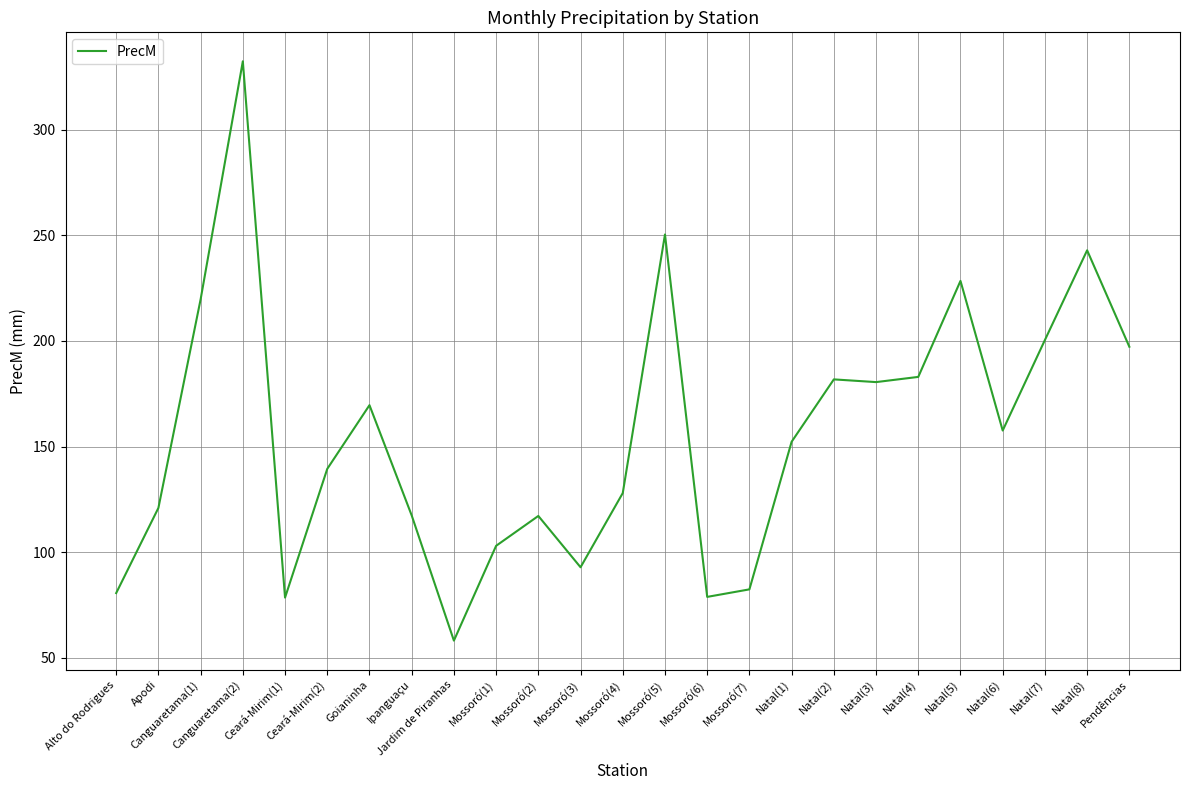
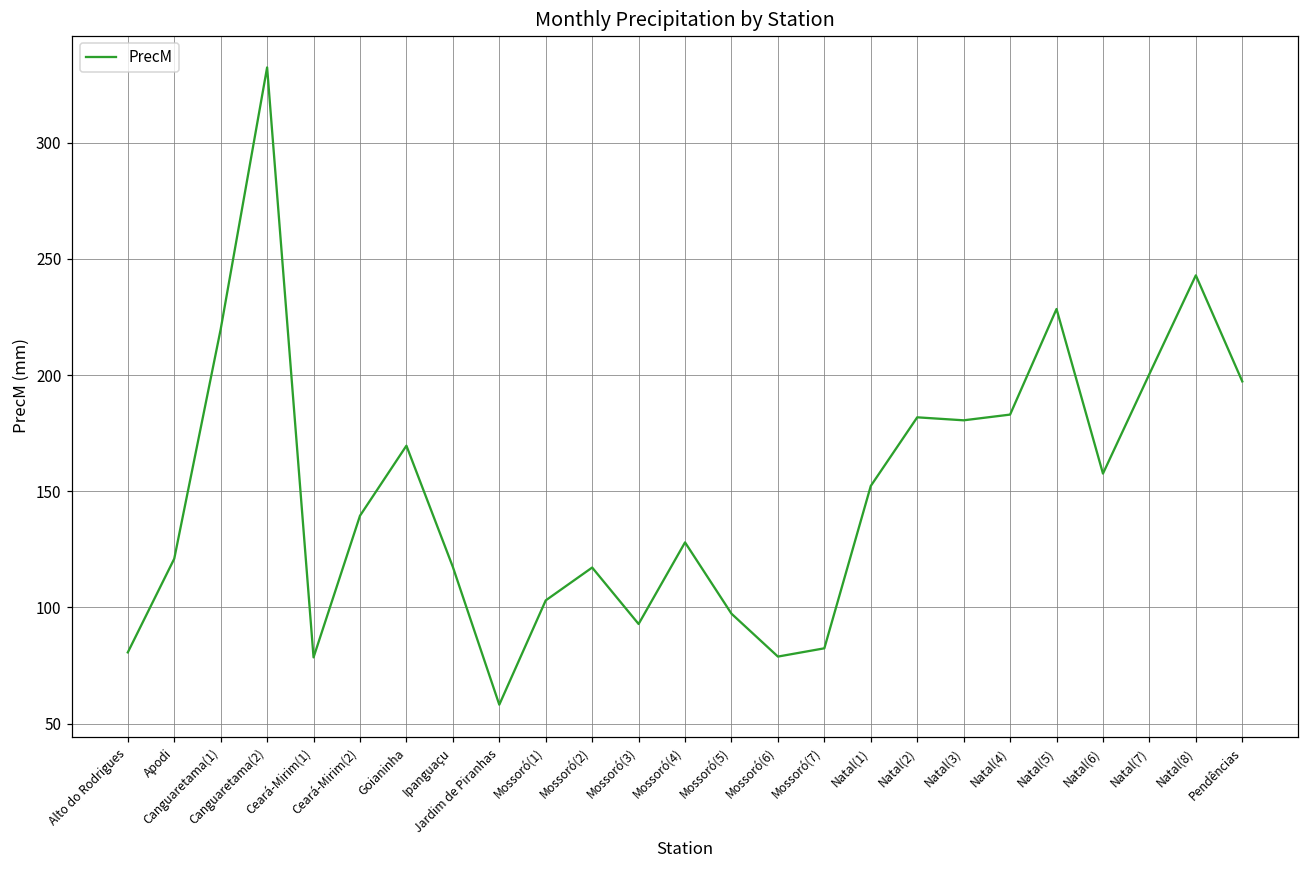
  {
    "Alto do Rodrigues": 81,
    "Apodi": 121,
    "Canguaretama(1)": 220,
    "Canguaretama(2)": 332,
    "Ceará-Mirim(1)": 78,
    "Ceará-Mirim(2)": 139,
    "Goianinha": 170,
    "Ipanguaçu": 117,
    "Jardim de Piranhas": 58,
    "Mossoró(1)": 103,
    "Mossoró(2)": 117,
    "Mossoró(3)": 93,
    "Mossoró(4)": 128,
-   "Mossoró(5)": 250,
+   "Mossoró(5)": 97,
    "Mossoró(6)": 79,
    "Mossoró(7)": 82,
    "Natal(1)": 152,
    "Natal(2)": 182,
    "Natal(3)": 181,
    "Natal(4)": 183,
    "Natal(5)": 228,
    "Natal(6)": 158,
    "Natal(7)": 200,
    "Natal(8)": 243,
    "Pendências": 197
  }
